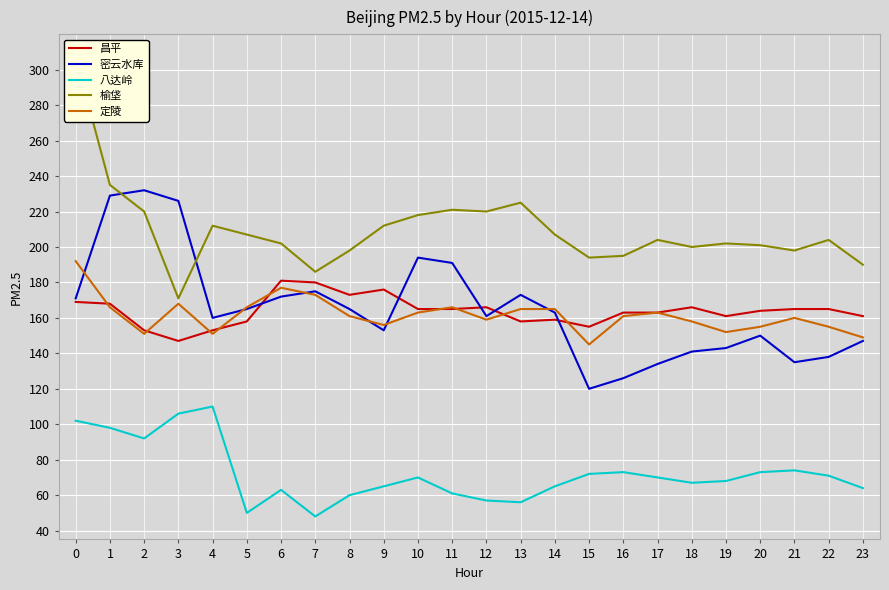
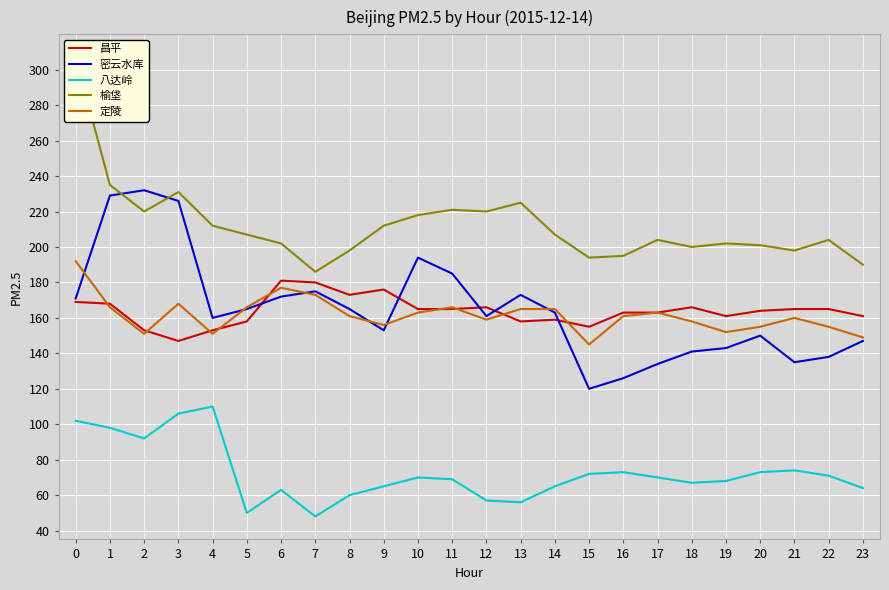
  {
    "昌平": {
      "0": 169,
      "1": 168,
      "2": 153,
      "3": 147,
      "4": 153,
      "5": 158,
      "6": 181,
      "7": 180,
      "8": 173,
      "9": 176,
      "10": 165,
      "12": 166,
      "13": 158,
      "14": 159,
      "15": 155,
      "16": 163,
      "18": 166,
      "19": 161,
      "20": 164,
      "21": 165,
      "22": 165,
      "23": 161
    },
    "密云水库": {
      "0": 171,
      "1": 229,
      "2": 232,
      "3": 226,
      "4": 160,
      "6": 172,
      "7": 175,
      "8": 165,
      "9": 153,
      "10": 194,
-     "11": 191,
+     "11": 185,
      "12": 161,
      "13": 173,
      "14": 163,
      "15": 120,
      "16": 126,
      "17": 134,
      "18": 141,
      "19": 143,
      "20": 150,
      "21": 135,
      "22": 138,
      "23": 147
    },
    "八达岭": {
      "0": 102,
      "1": 98,
      "2": 92,
      "3": 106,
      "4": 110,
      "5": 50,
      "6": 63,
      "7": 48,
      "8": 60,
      "9": 65,
      "10": 70,
-     "11": 61,
+     "11": 69,
      "12": 57,
      "13": 56,
      "14": 65,
      "15": 72,
      "16": 73,
      "17": 70,
      "18": 67,
      "19": 68,
      "20": 73,
      "21": 74,
      "22": 71,
      "23": 64
    },
    "榆垡": {
      "1": 235,
      "2": 220,
-     "3": 171,
+     "3": 231,
      "4": 212,
      "5": 207,
      "6": 202,
      "7": 186,
      "8": 198,
      "9": 212,
      "10": 218,
      "11": 221,
      "12": 220,
      "13": 225,
      "14": 207,
      "15": 194,
      "16": 195,
      "17": 204,
      "18": 200,
      "19": 202,
      "20": 201,
      "21": 198,
      "22": 204,
      "23": 190
    },
    "定陵": {
      "0": 192,
      "1": 166,
      "2": 151,
      "3": 168,
      "4": 151,
      "6": 177,
      "7": 173,
      "8": 161,
      "9": 156,
      "10": 163,
      "12": 159,
      "13": 165,
      "14": 165,
      "15": 145,
      "16": 161,
      "18": 158,
      "19": 152,
      "20": 155,
      "21": 160,
      "22": 155,
      "23": 149
    }
  }
